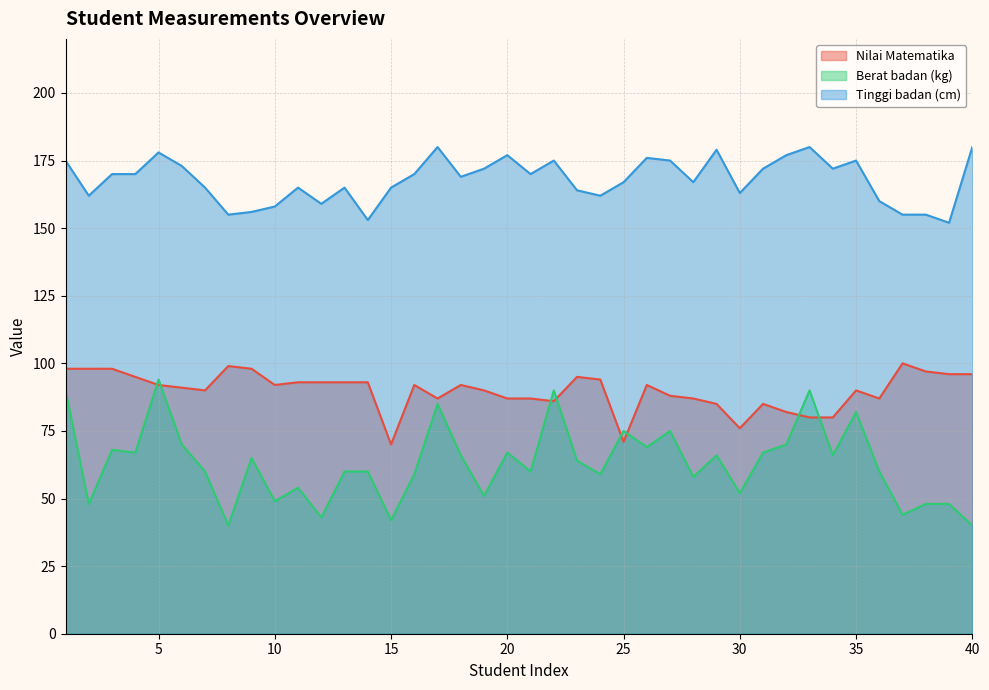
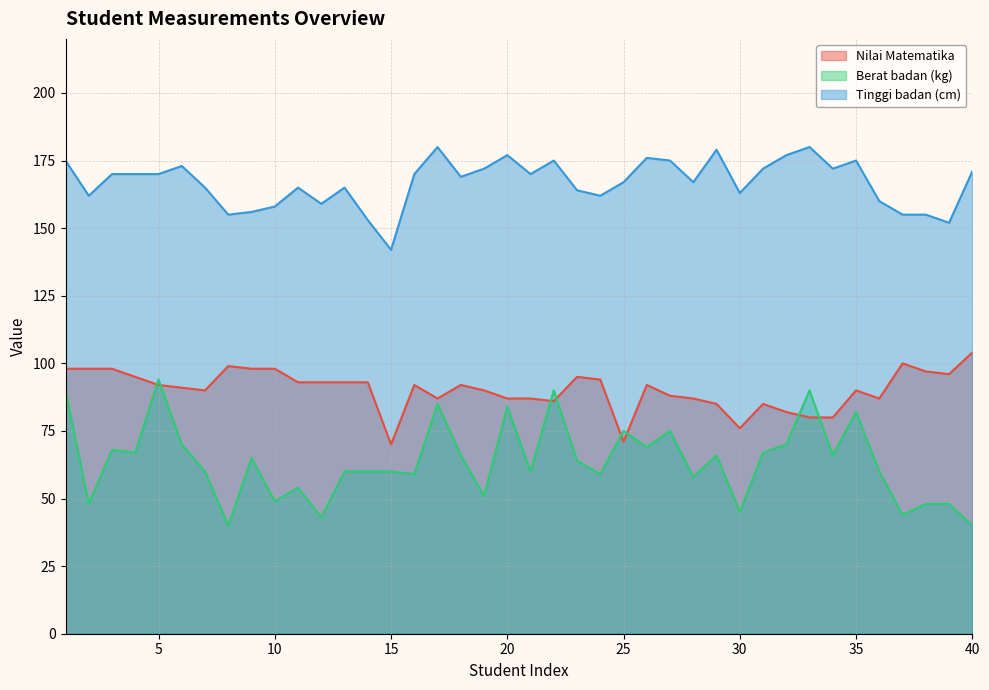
  {
    "Nilai Matematika": {
      "5": 92,
-     "10": 92,
+     "10": 98,
      "15": 70,
      "20": 87,
      "25": 71,
      "30": 76,
      "35": 90,
-     "40": 96
+     "40": 104
    },
    "Berat badan (kg)": {
      "5": 94,
      "10": 49,
-     "15": 42,
-     "20": 67,
+     "15": 60,
+     "20": 84,
      "25": 75,
-     "30": 52,
+     "30": 45,
      "35": 82,
      "40": 40
    },
    "Tinggi badan (cm)": {
-     "5": 178,
+     "5": 170,
      "10": 158,
-     "15": 165,
+     "15": 142,
      "20": 177,
      "25": 167,
      "30": 163,
      "35": 175,
-     "40": 180
+     "40": 171
    }
  }
